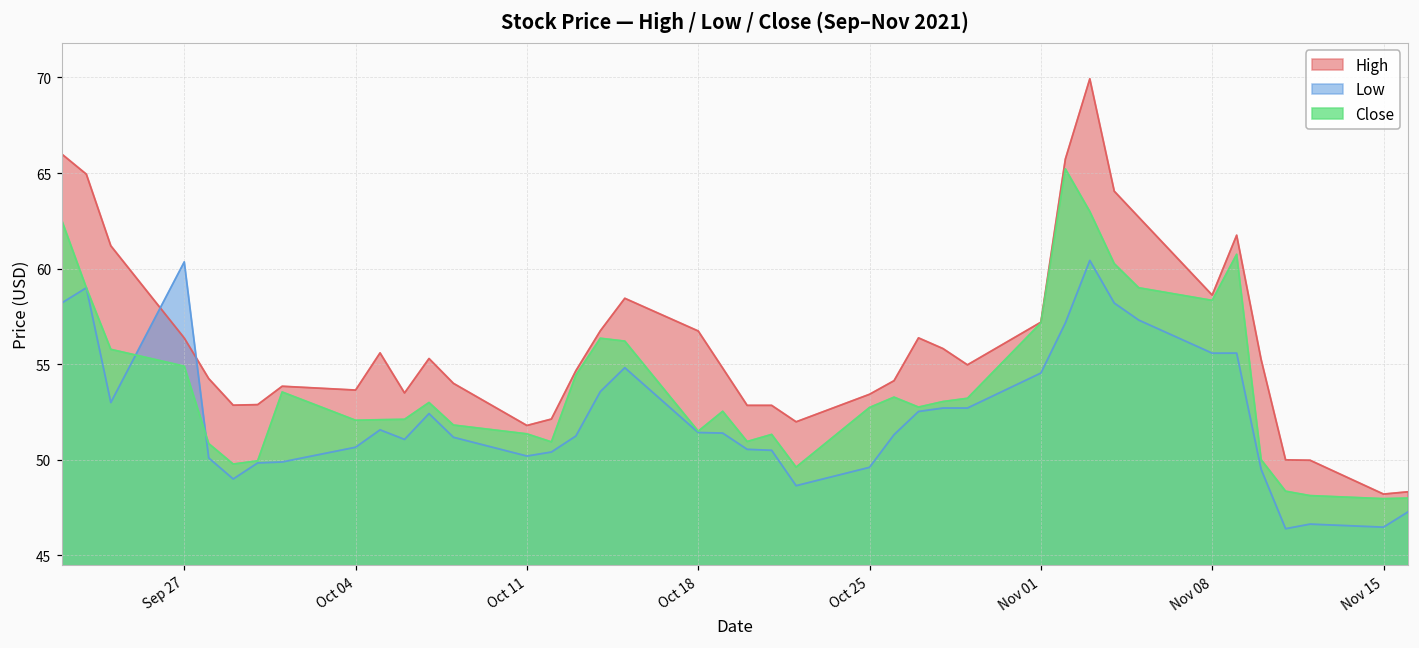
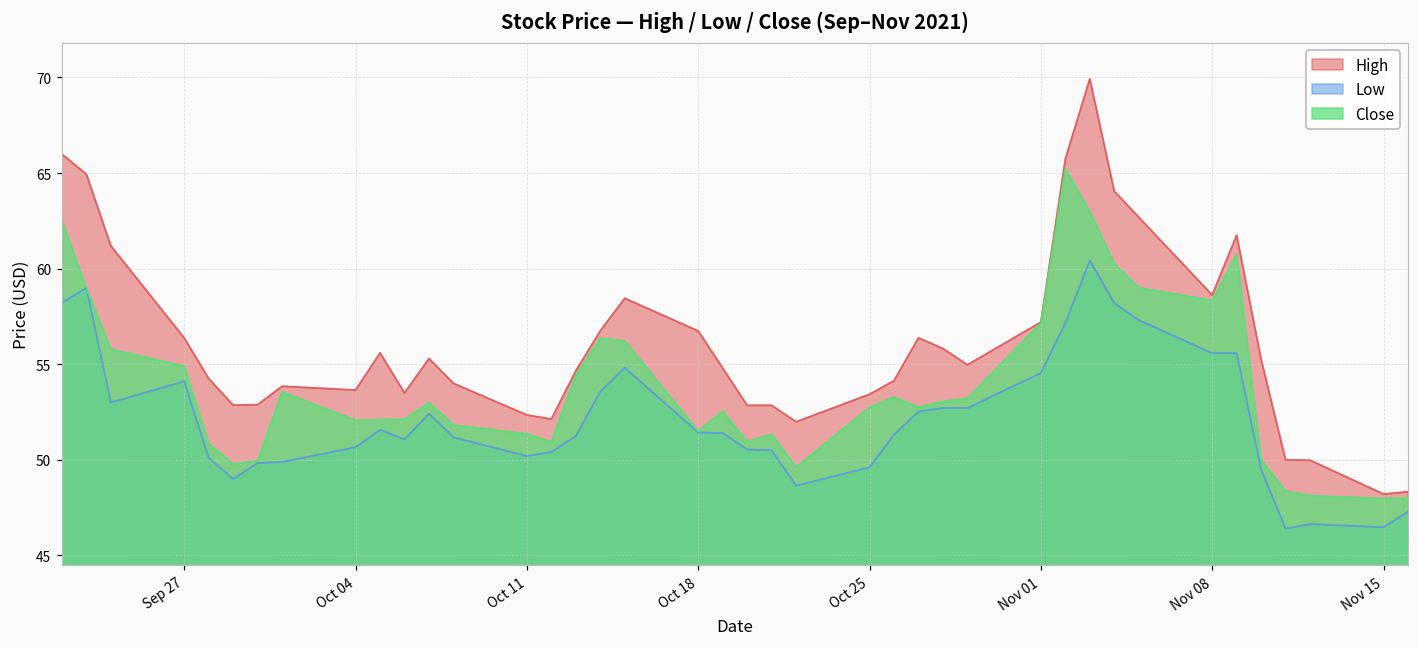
  {
    "High": {
      "Sep 27": 56.4,
      "Oct 04": 53.7,
-     "Oct 11": 51.8,
+     "Oct 11": 52.3,
      "Oct 18": 56.7,
      "Oct 25": 53.4,
      "Nov 08": 58.6,
      "Nov 15": 48.2
    },
    "Low": {
-     "Sep 27": 60.4,
+     "Sep 27": 54.1,
      "Oct 04": 50.7,
      "Oct 11": 50.2,
      "Oct 25": 49.6,
      "Nov 01": 54.5,
      "Nov 08": 55.6,
      "Nov 15": 46.5
    },
    "Close": {
      "Sep 27": 54.9,
      "Oct 04": 52.1,
      "Oct 11": 51.4,
      "Oct 25": 52.7,
      "Nov 08": 58.3,
      "Nov 15": 48.0
    }
  }
